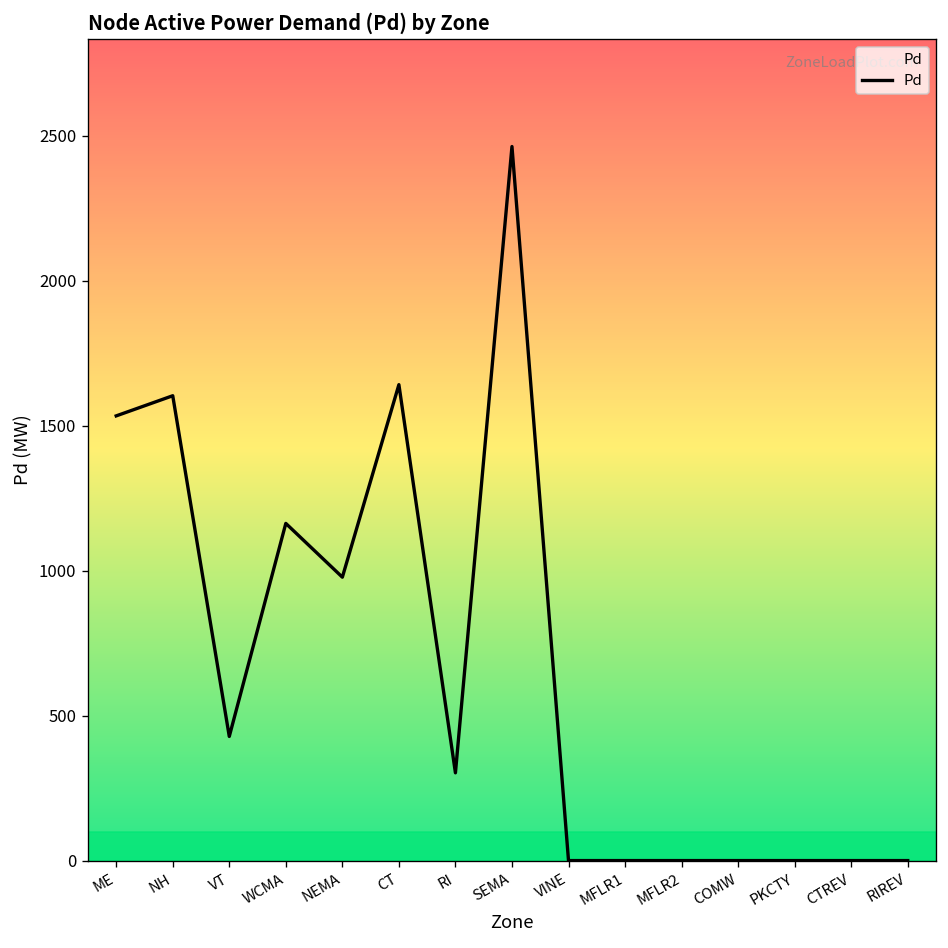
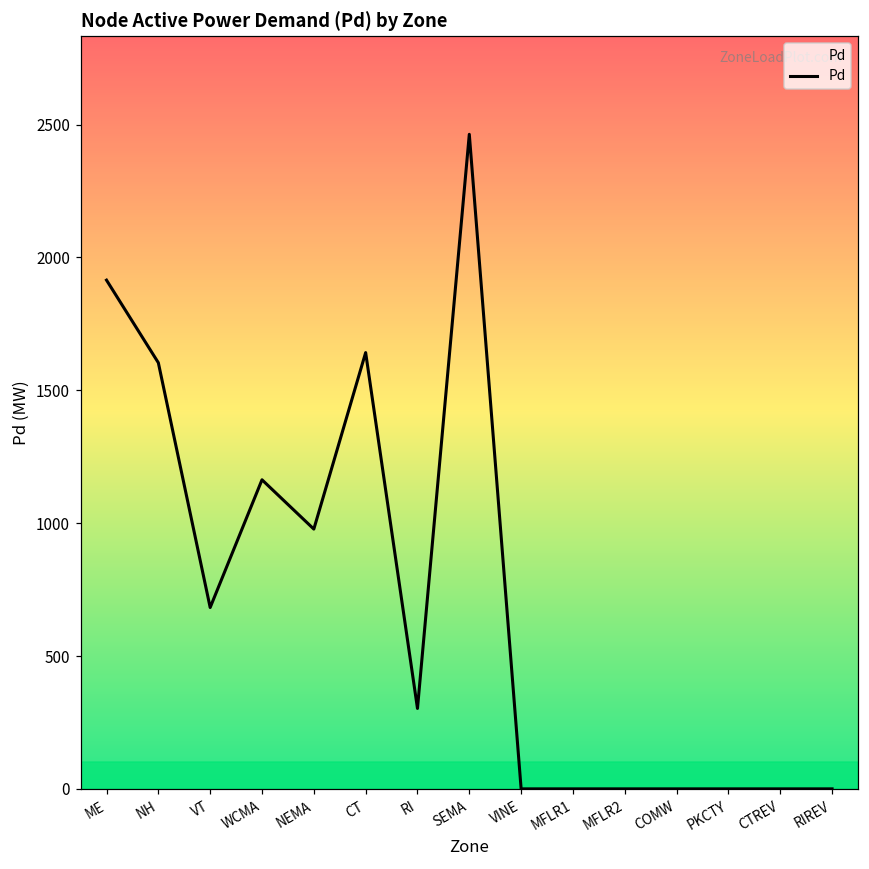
  {
-   "ME": 1530,
+   "ME": 1910,
    "NH": 1600,
-   "VT": 430,
+   "VT": 680,
    "WCMA": 1160,
    "NEMA": 980,
    "CT": 1640,
    "RI": 300,
    "SEMA": 2460
  }
